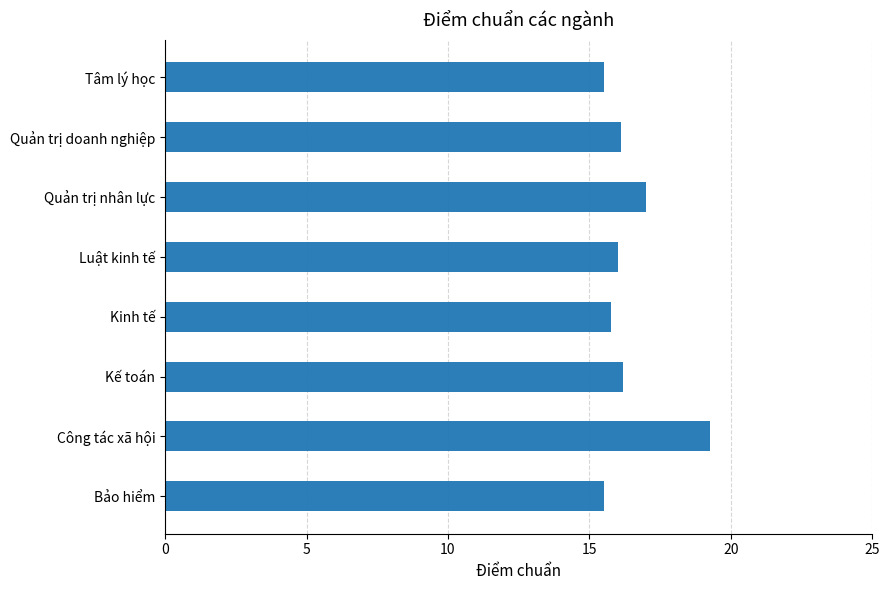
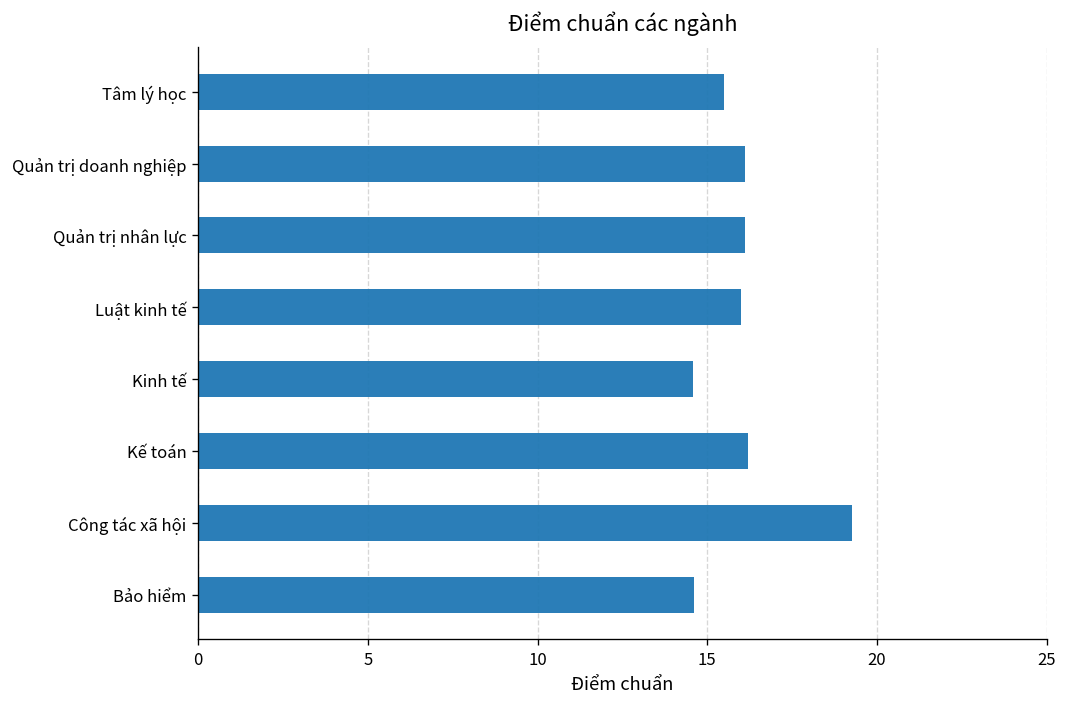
  {
    "Tâm lý học": 15.5,
    "Quản trị doanh nghiệp": 16.1,
-   "Quản trị nhân lực": 17.0,
+   "Quản trị nhân lực": 16.1,
    "Luật kinh tế": 16.0,
-   "Kinh tế": 15.8,
+   "Kinh tế": 14.6,
    "Kế toán": 16.2,
    "Công tác xã hội": 19.3,
-   "Bảo hiểm": 15.5
+   "Bảo hiểm": 14.6
  }
